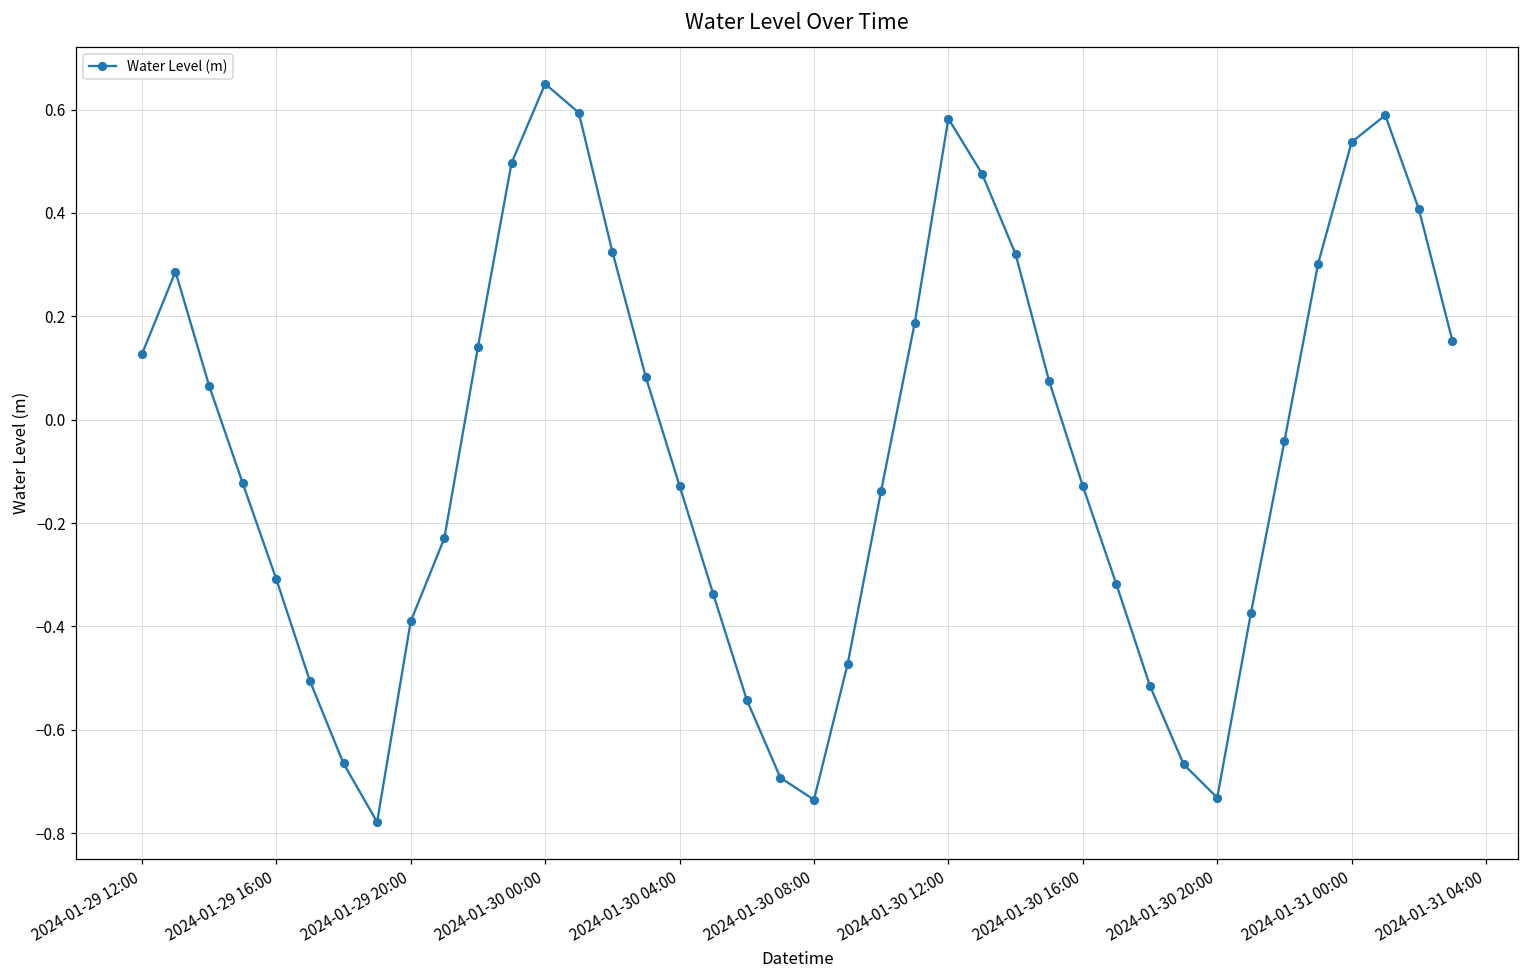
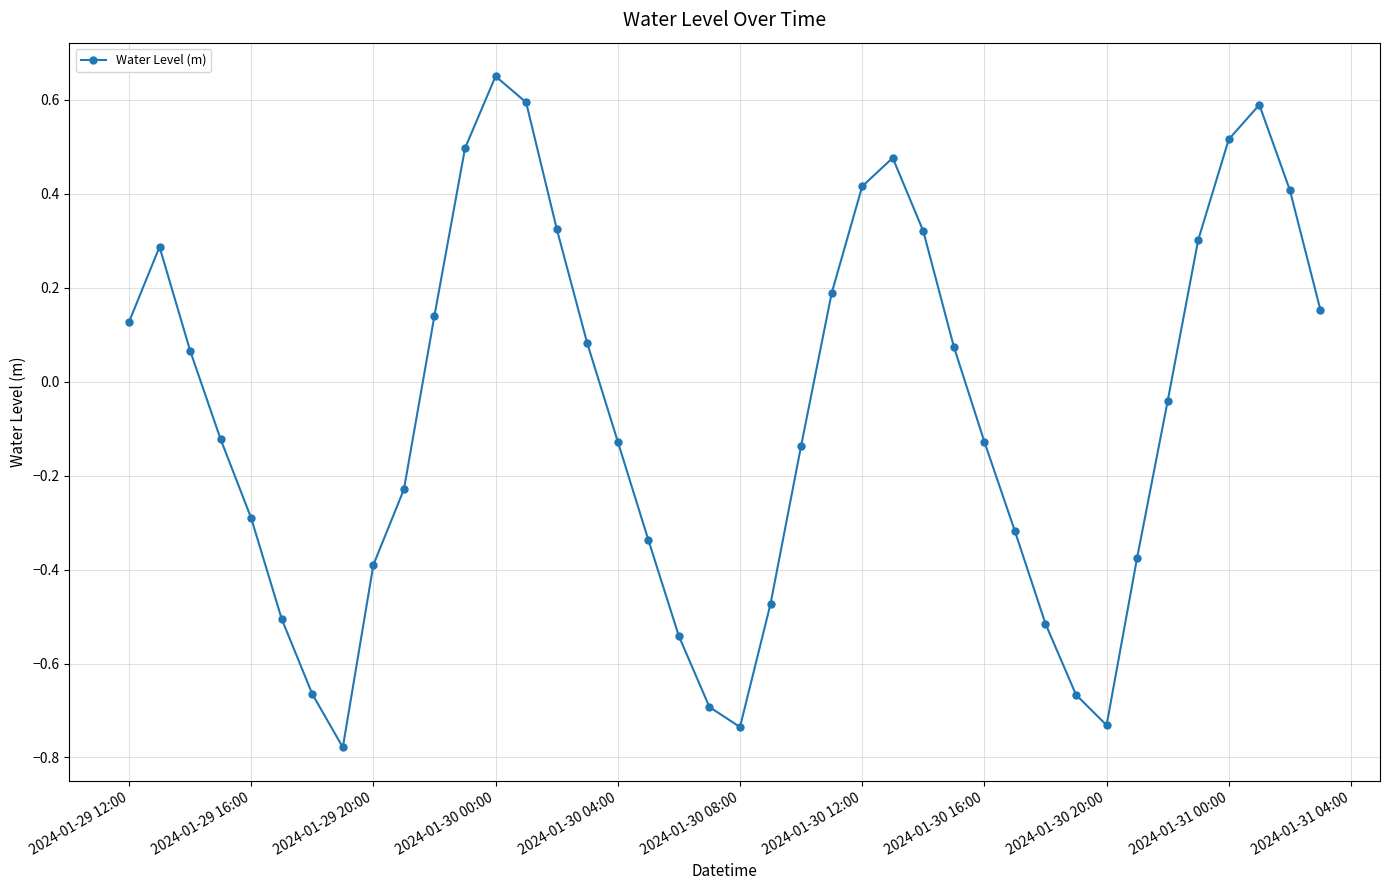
  {
    "2024-01-29 12:00": 0.13,
-   "2024-01-29 16:00": -0.31,
+   "2024-01-29 16:00": -0.29,
    "2024-01-29 20:00": -0.39,
    "2024-01-30 00:00": 0.65,
    "2024-01-30 04:00": -0.13,
    "2024-01-30 08:00": -0.74,
-   "2024-01-30 12:00": 0.58,
+   "2024-01-30 12:00": 0.42,
    "2024-01-30 16:00": -0.13,
    "2024-01-30 20:00": -0.73,
-   "2024-01-31 00:00": 0.54
+   "2024-01-31 00:00": 0.52
  }
